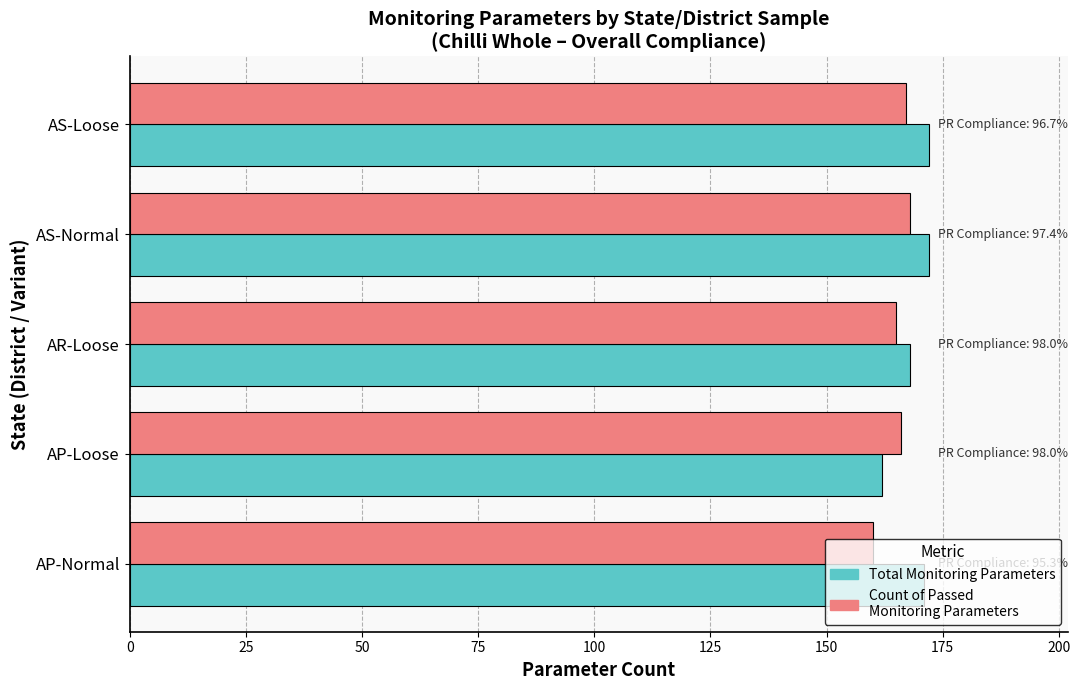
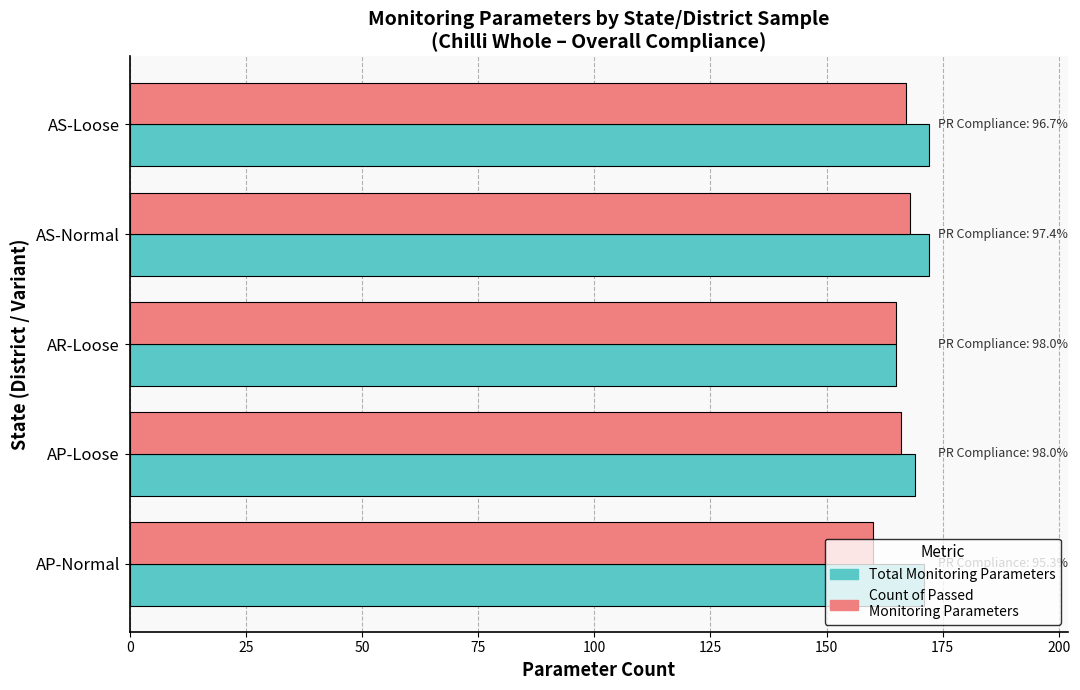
  {
    "Total Monitoring Parameters": {
-     "AR-Loose": 168,
-     "AP-Loose": 162
+     "AR-Loose": 165,
+     "AP-Loose": 169
    }
  }
